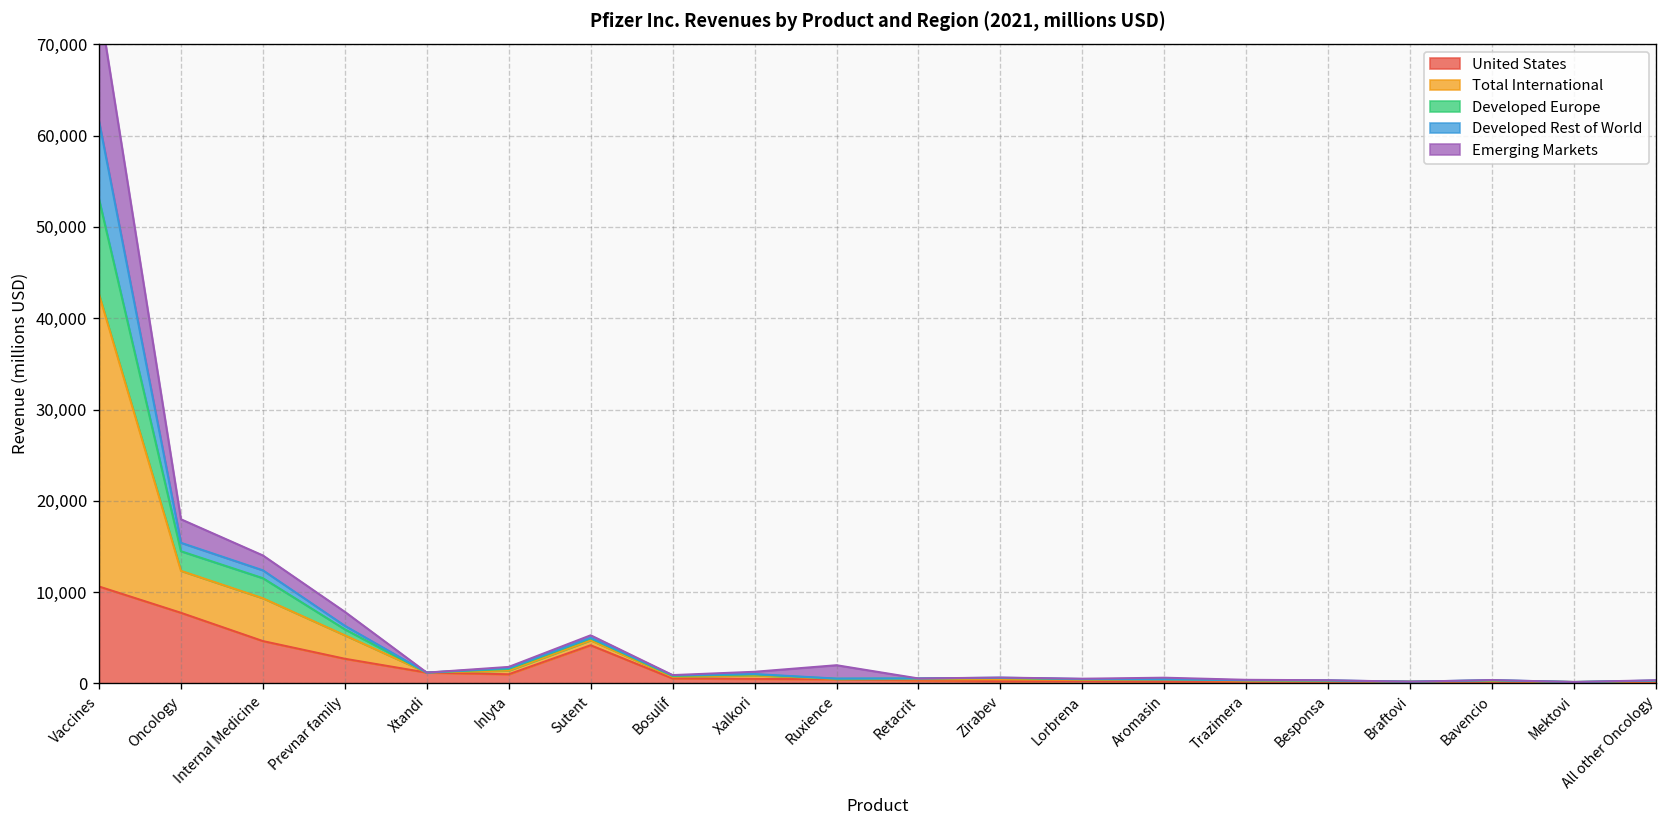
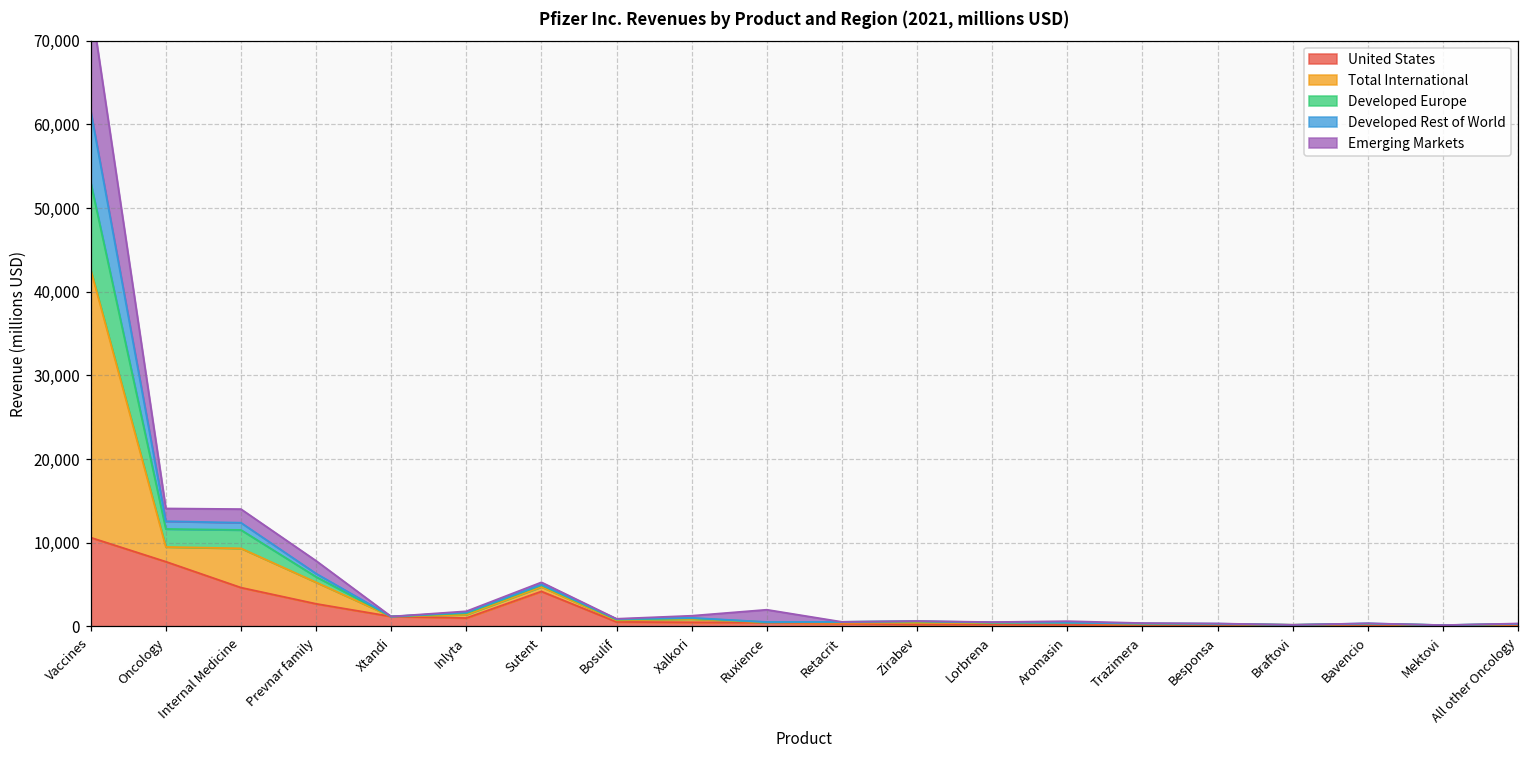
  {
    "United States": {
      "Vaccines": "11,000",
      "Oncology": "8,000",
      "Internal Medicine": "5,000",
      "Prevnar family": "3,000",
      "Inlyta": "1,000",
      "Sutent": "4,000",
      "Xalkori": "0"
    },
    "Total International": {
      "Vaccines": "32,000",
-     "Oncology": "5,000",
+     "Oncology": "2,000",
      "Internal Medicine": "5,000",
      "Prevnar family": "3,000"
    },
    "Developed Europe": {
      "Vaccines": "10,000",
      "Oncology": "2,000",
      "Internal Medicine": "2,000",
      "Prevnar family": "1,000"
    },
    "Developed Rest of World": {
      "Vaccines": "9,000",
      "Oncology": "1,000",
      "Internal Medicine": "1,000",
      "Prevnar family": "0"
    },
    "Emerging Markets": {
-     "Oncology": "3,000",
+     "Oncology": "2,000",
      "Internal Medicine": "2,000",
      "Prevnar family": "2,000",
      "Ruxience": "1,000"
    }
  }
